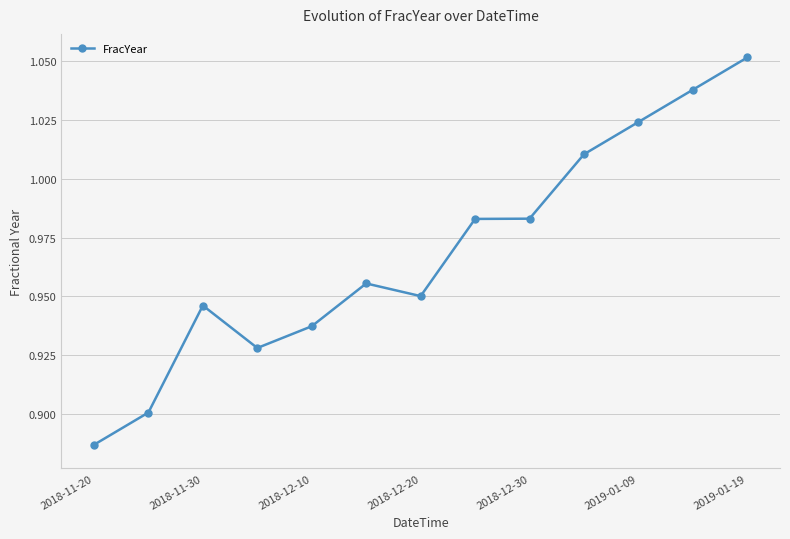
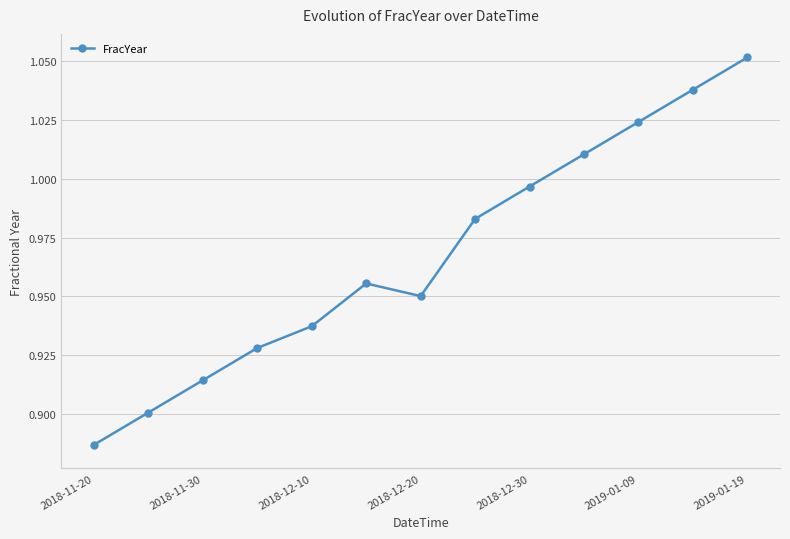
  {
    "2018-11-20": 0.887,
-   "2018-11-30": 0.946,
+   "2018-11-30": 0.914,
    "2018-12-10": 0.937,
    "2018-12-20": 0.950,
-   "2018-12-30": 0.983,
+   "2018-12-30": 0.997,
    "2019-01-09": 1.024,
    "2019-01-19": 1.051
  }
